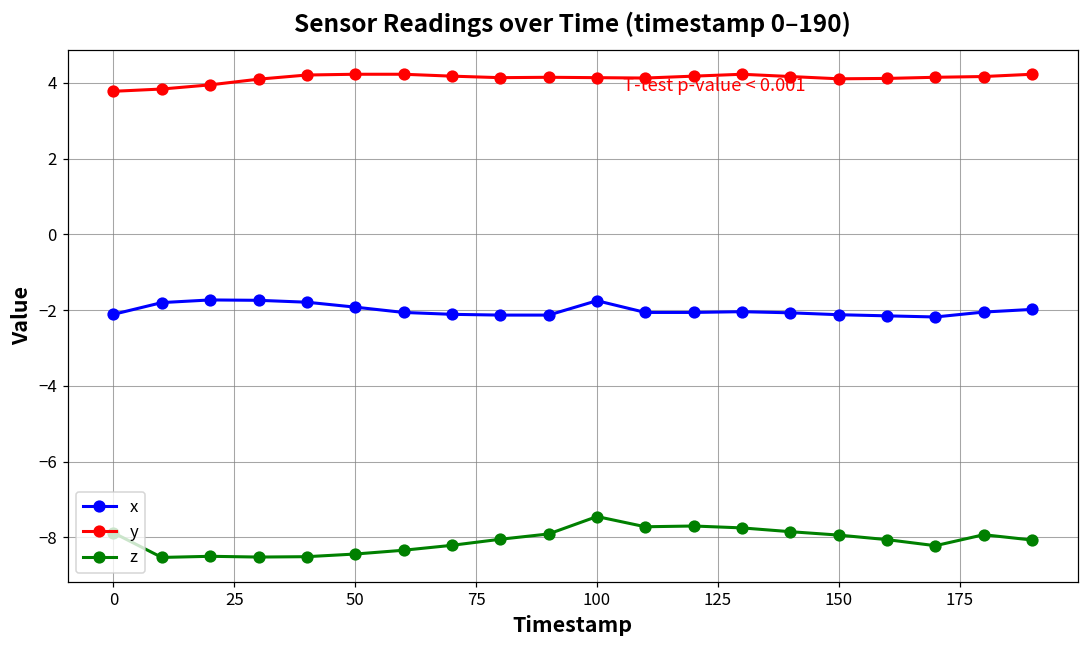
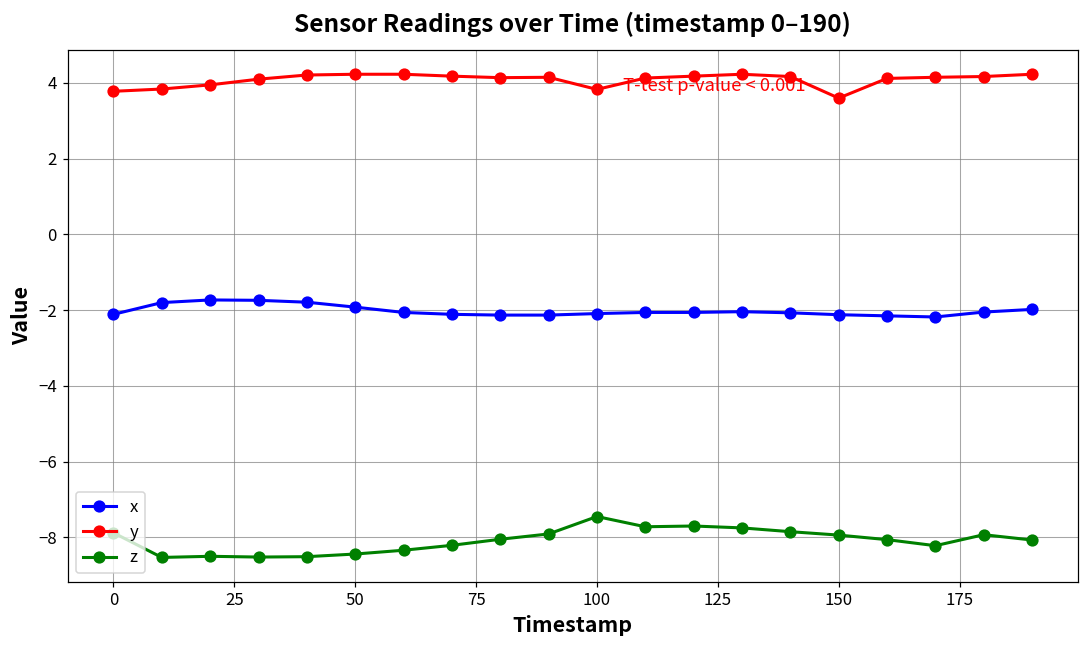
  {
    "x": {
      "0": -2.1,
      "50": -1.9,
-     "100": -1.8,
+     "100": -2.1,
      "150": -2.1
    },
    "y": {
      "0": 3.8,
      "50": 4.2,
-     "100": 4.1,
-     "150": 4.1
+     "100": 3.8,
+     "150": 3.6
    },
    "z": {
      "50": -8.4,
      "100": -7.5,
      "150": -7.9
    }
  }
